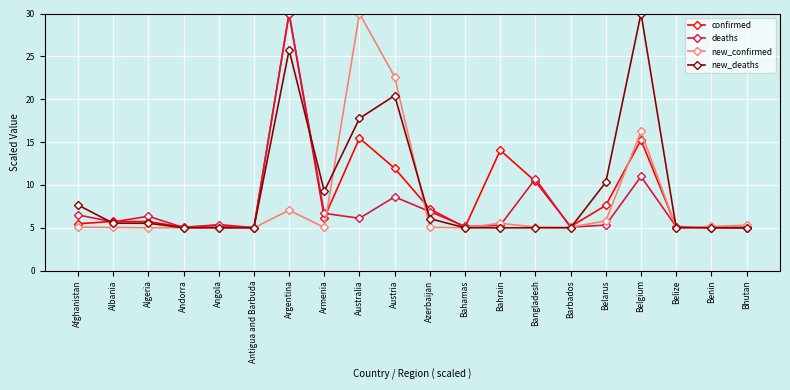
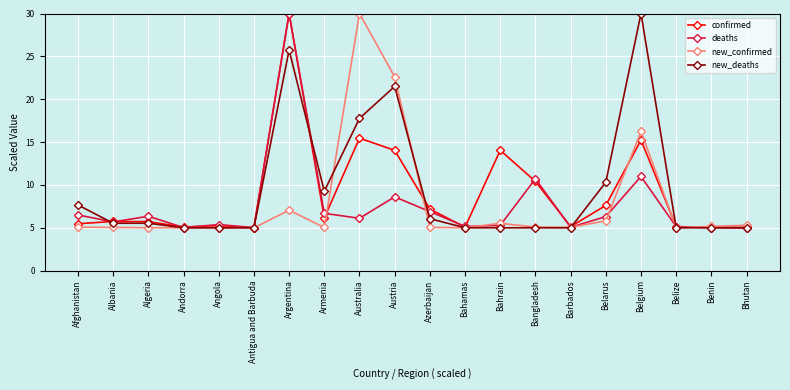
  {
    "confirmed": {
      "Afghanistan": 5,
      "Armenia": 6,
      "Australia": 15,
-     "Austria": 12,
+     "Austria": 14,
      "Bahrain": 14,
      "Bangladesh": 10,
      "Belarus": 8,
      "Belgium": 15
    },
    "deaths": {
      "Afghanistan": 7,
      "Algeria": 6,
      "Armenia": 7,
      "Australia": 6,
      "Austria": 9,
      "Bangladesh": 11,
-     "Belarus": 5,
+     "Belarus": 6,
      "Belgium": 11
    },
    "new_confirmed": {
      "Afghanistan": 5,
      "Albania": 5,
      "Algeria": 5,
      "Argentina": 7,
      "Armenia": 5,
      "Australia": 30,
      "Austria": 23,
      "Azerbaijan": 5,
      "Belarus": 6,
      "Belgium": 16
    },
    "new_deaths": {
      "Afghanistan": 8,
      "Argentina": 26,
      "Armenia": 9,
      "Australia": 18,
-     "Austria": 20,
+     "Austria": 21,
      "Azerbaijan": 6,
      "Belarus": 10,
      "Belgium": 30
    }
  }
